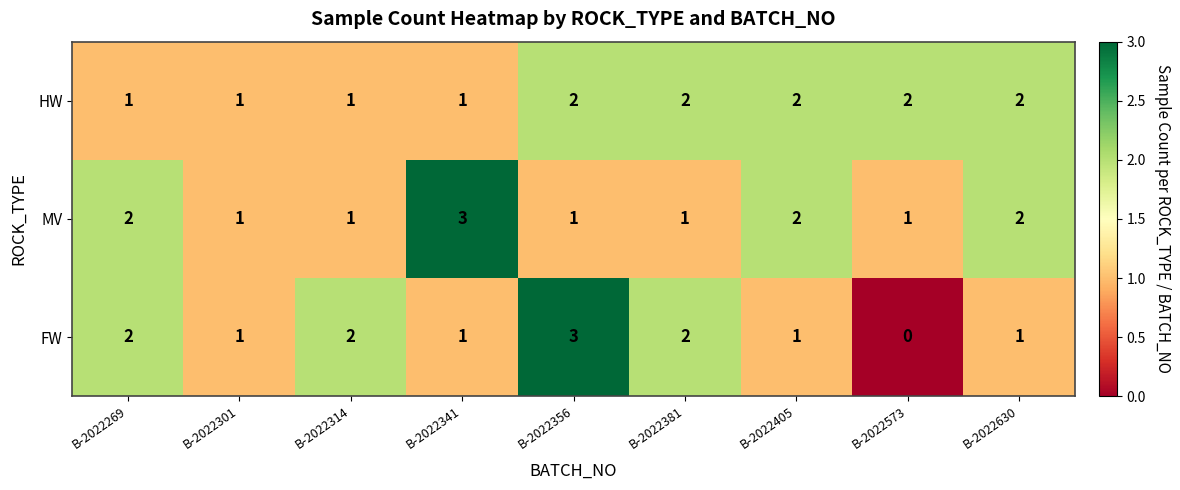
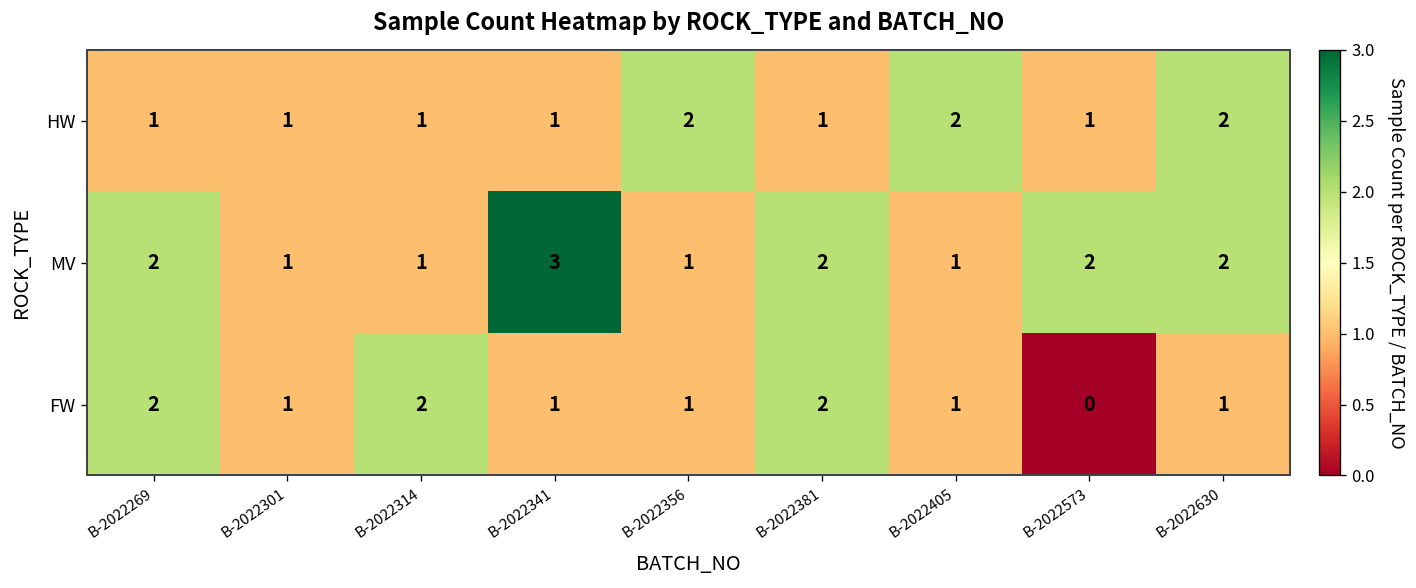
  {
    "HW": {
      "B-2022269": 1,
      "B-2022301": 1,
      "B-2022314": 1,
      "B-2022341": 1,
      "B-2022356": 2,
-     "B-2022381": 2,
+     "B-2022381": 1,
      "B-2022405": 2,
-     "B-2022573": 2,
+     "B-2022573": 1,
      "B-2022630": 2
    },
    "MV": {
      "B-2022269": 2,
      "B-2022301": 1,
      "B-2022314": 1,
      "B-2022341": 3,
      "B-2022356": 1,
-     "B-2022381": 1,
-     "B-2022405": 2,
-     "B-2022573": 1,
+     "B-2022381": 2,
+     "B-2022405": 1,
+     "B-2022573": 2,
      "B-2022630": 2
    },
    "FW": {
      "B-2022269": 2,
      "B-2022301": 1,
      "B-2022314": 2,
      "B-2022341": 1,
-     "B-2022356": 3,
+     "B-2022356": 1,
      "B-2022381": 2,
      "B-2022405": 1,
      "B-2022573": 0,
      "B-2022630": 1
    }
  }
